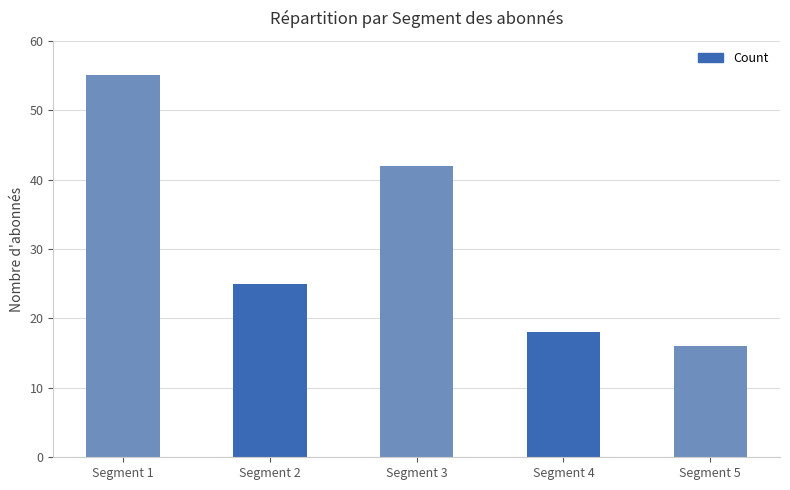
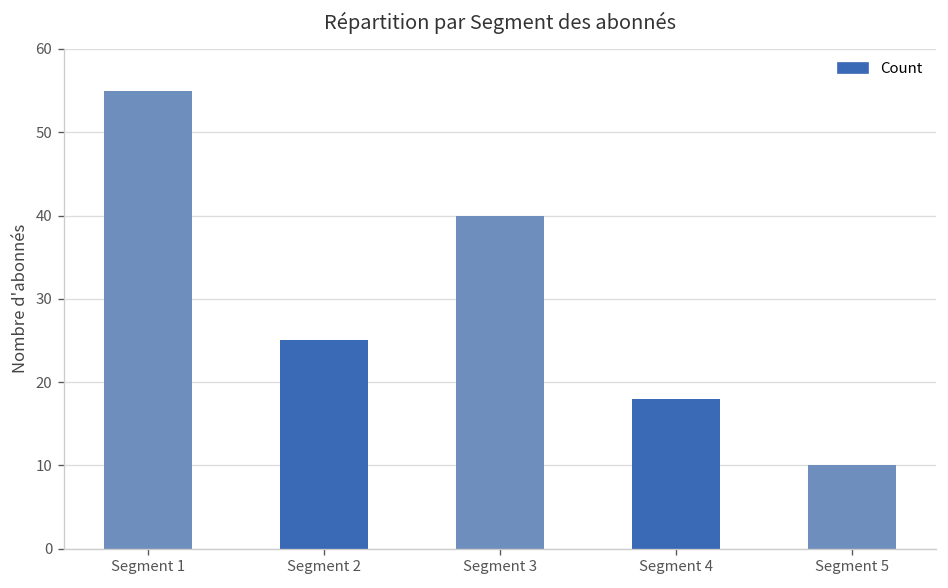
  {
    "Segment 1": 55,
    "Segment 2": 25,
-   "Segment 3": 42,
+   "Segment 3": 40,
    "Segment 4": 18,
-   "Segment 5": 16
+   "Segment 5": 10
  }
